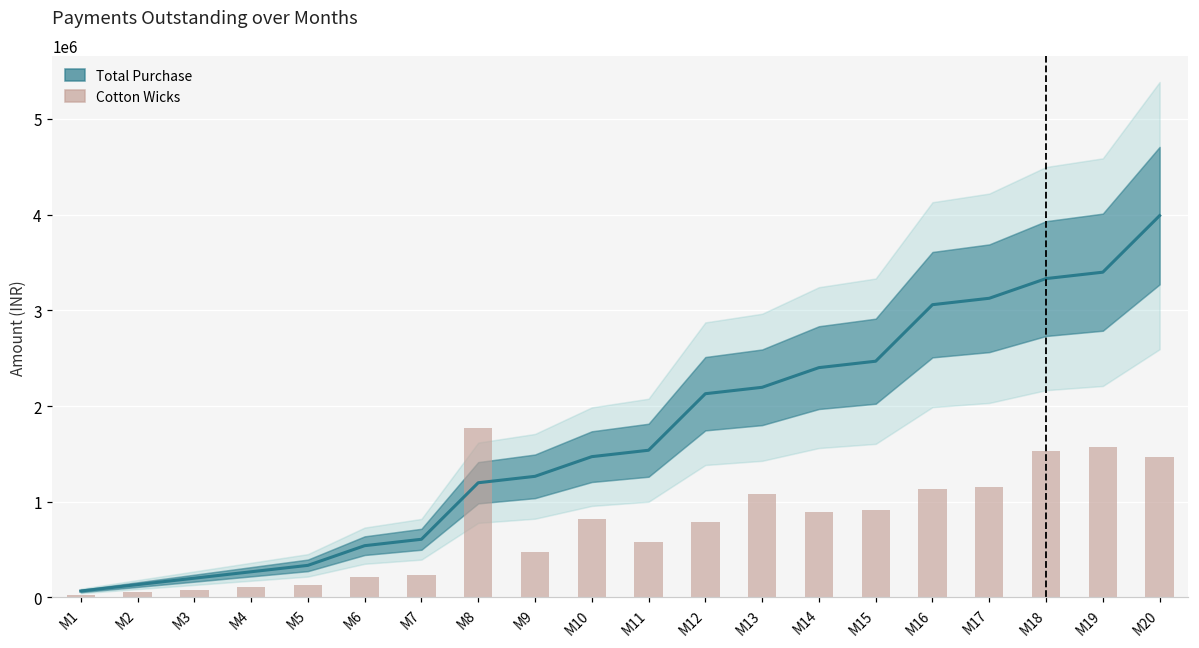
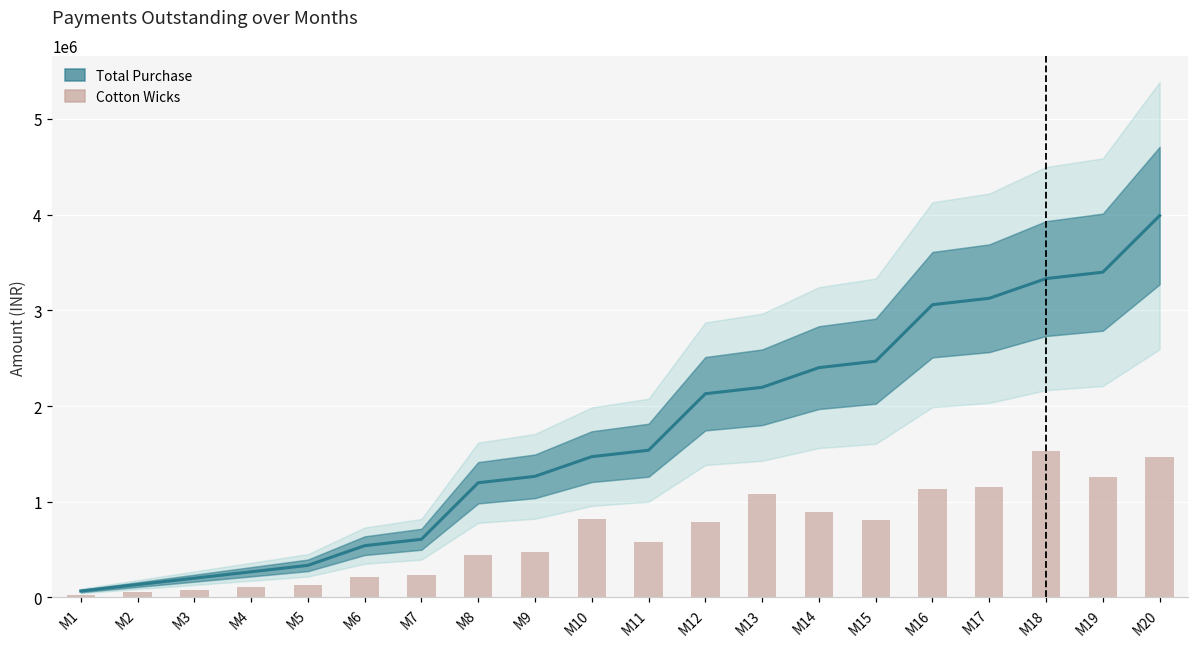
  {
    "Cotton Wicks": {
      "M2": 100000,
      "M3": 100000,
      "M4": 100000,
      "M5": 100000,
      "M6": 200000,
      "M7": 200000,
-     "M8": 1800000,
+     "M8": 400000,
      "M9": 500000,
      "M10": 800000,
      "M11": 600000,
      "M12": 800000,
      "M13": 1100000,
      "M14": 900000,
-     "M15": 900000,
+     "M15": 800000,
      "M16": 1100000,
      "M17": 1200000,
      "M18": 1500000,
-     "M19": 1600000,
+     "M19": 1300000,
      "M20": 1500000
    }
  }
